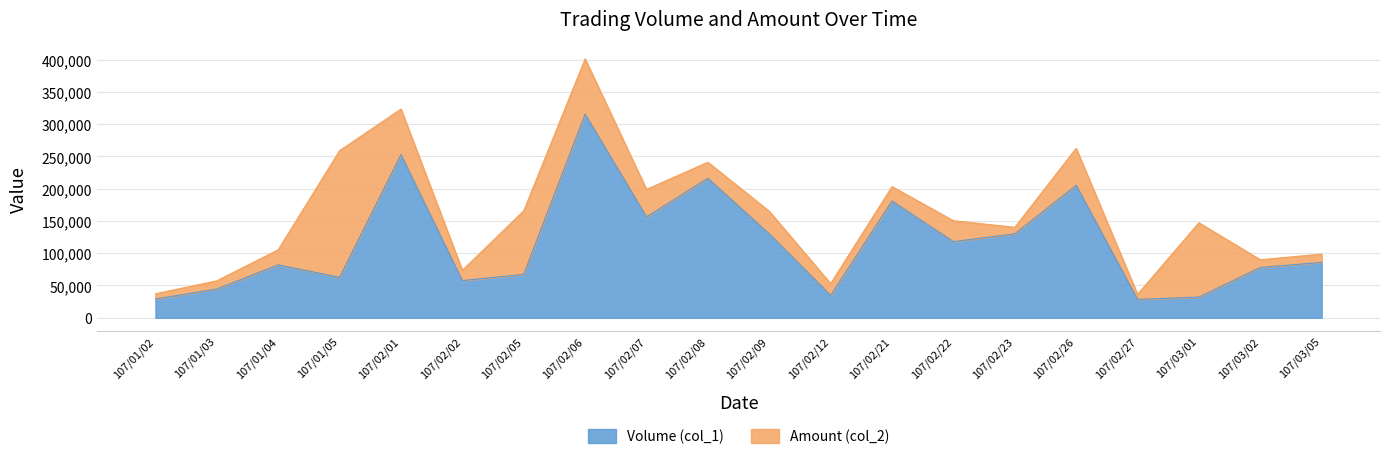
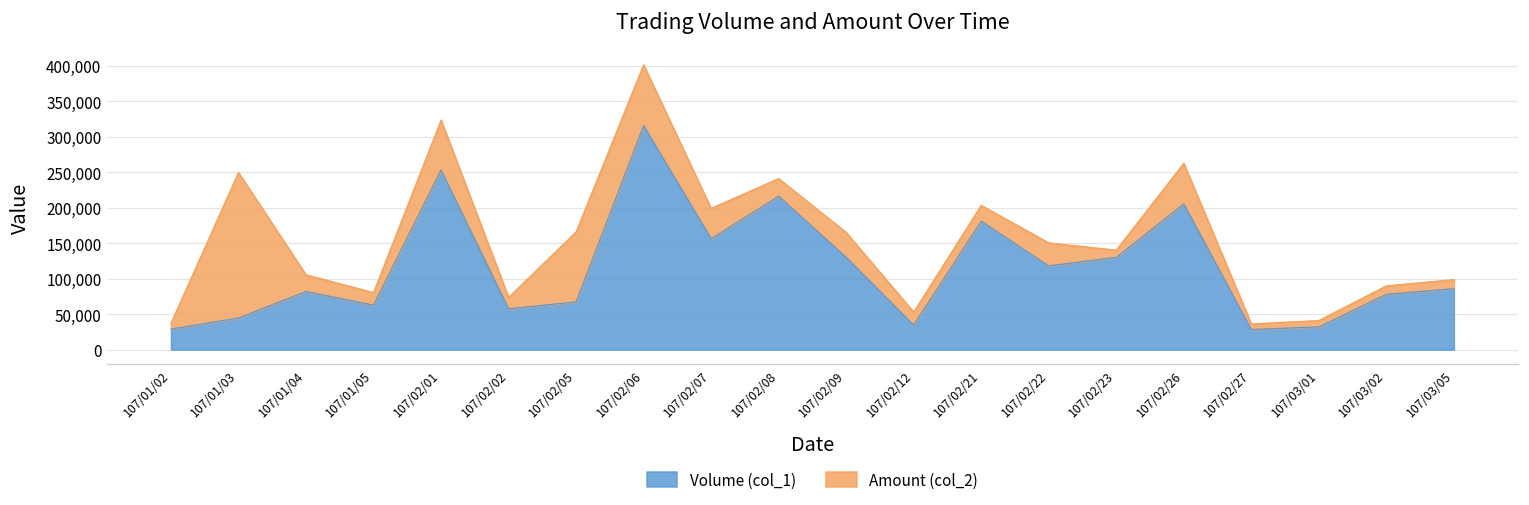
  {
    "Volume (col_1)": {
      "107/01/02": "30,000",
      "107/01/03": "40,000",
      "107/01/04": "80,000",
      "107/01/05": "60,000",
      "107/02/01": "250,000",
      "107/02/02": "60,000",
      "107/02/05": "70,000",
      "107/02/06": "320,000",
      "107/02/07": "160,000",
      "107/02/08": "220,000",
      "107/02/09": "130,000",
      "107/02/12": "30,000",
      "107/02/21": "180,000",
      "107/02/22": "120,000",
      "107/02/23": "130,000",
      "107/02/26": "210,000",
      "107/02/27": "30,000",
      "107/03/01": "30,000",
      "107/03/02": "80,000",
      "107/03/05": "90,000"
    },
    "Amount (col_2)": {
      "107/01/02": "10,000",
-     "107/01/03": "10,000",
+     "107/01/03": "210,000",
      "107/01/04": "20,000",
-     "107/01/05": "200,000",
+     "107/01/05": "20,000",
      "107/02/01": "70,000",
      "107/02/02": "20,000",
      "107/02/05": "100,000",
      "107/02/06": "90,000",
      "107/02/07": "40,000",
      "107/02/08": "20,000",
      "107/02/09": "40,000",
      "107/02/12": "20,000",
      "107/02/21": "20,000",
      "107/02/22": "30,000",
      "107/02/23": "10,000",
      "107/02/26": "60,000",
      "107/02/27": "10,000",
-     "107/03/01": "120,000",
+     "107/03/01": "10,000",
      "107/03/02": "10,000",
      "107/03/05": "10,000"
    }
  }
